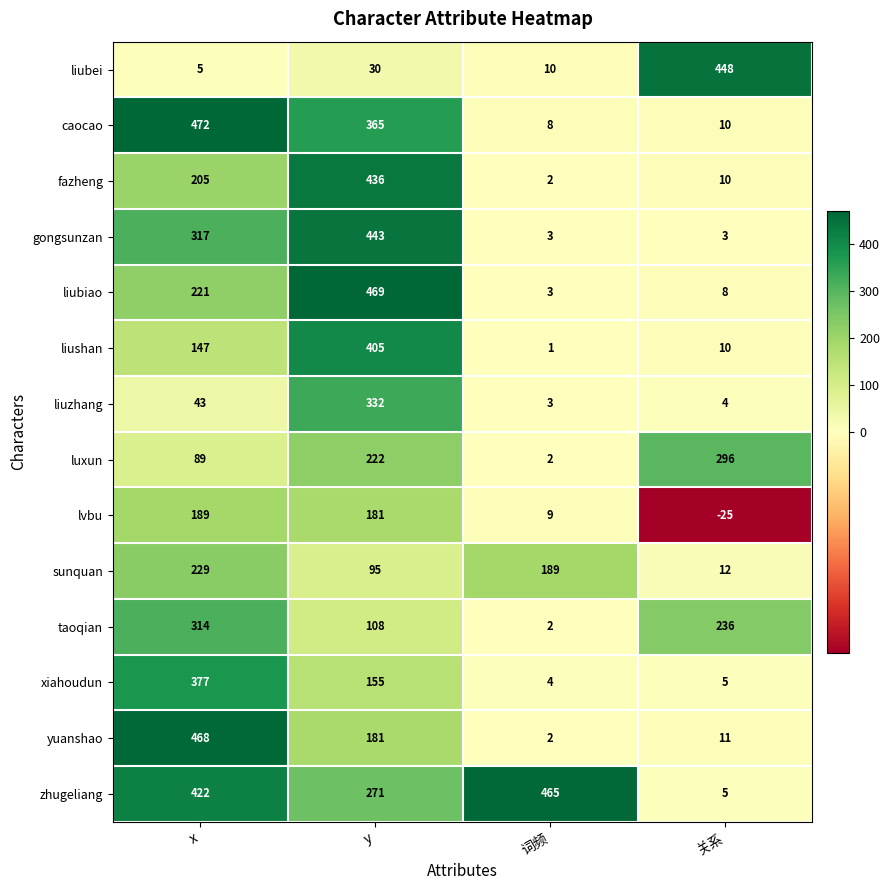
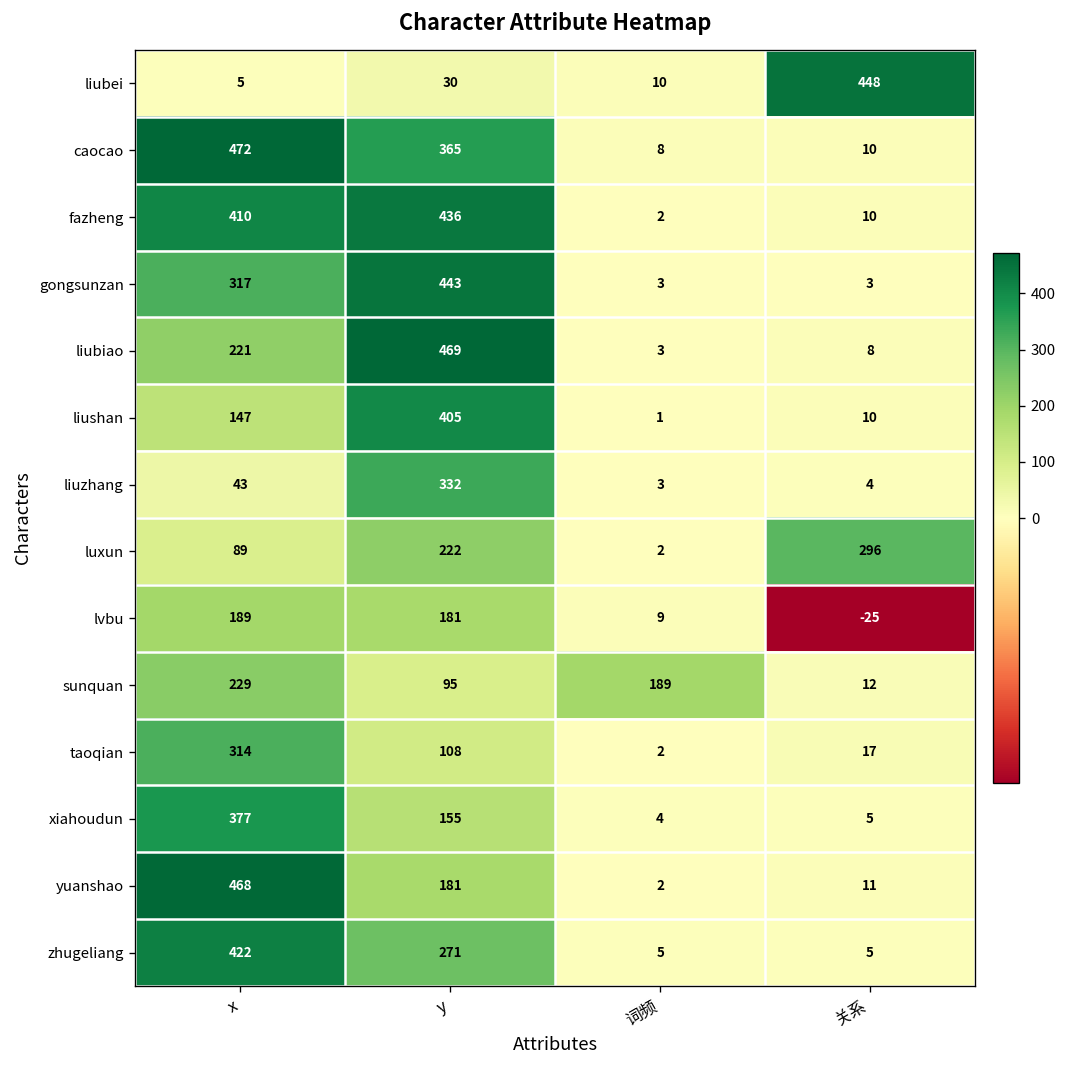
  {
    "liubei": {
      "x": 5,
      "y": 30,
      "词频": 10,
      "关系": 448
    },
    "caocao": {
      "x": 472,
      "y": 365,
      "词频": 8,
      "关系": 10
    },
    "fazheng": {
-     "x": 205,
+     "x": 410,
      "y": 436,
      "词频": 2,
      "关系": 10
    },
    "gongsunzan": {
      "x": 317,
      "y": 443,
      "词频": 3,
      "关系": 3
    },
    "liubiao": {
      "x": 221,
      "y": 469,
      "词频": 3,
      "关系": 8
    },
    "liushan": {
      "x": 147,
      "y": 405,
      "词频": 1,
      "关系": 10
    },
    "liuzhang": {
      "x": 43,
      "y": 332,
      "词频": 3,
      "关系": 4
    },
    "luxun": {
      "x": 89,
      "y": 222,
      "词频": 2,
      "关系": 296
    },
    "lvbu": {
      "x": 189,
      "y": 181,
      "词频": 9,
      "关系": -25
    },
    "sunquan": {
      "x": 229,
      "y": 95,
      "词频": 189,
      "关系": 12
    },
    "taoqian": {
      "x": 314,
      "y": 108,
      "词频": 2,
-     "关系": 236
+     "关系": 17
    },
    "xiahoudun": {
      "x": 377,
      "y": 155,
      "词频": 4,
      "关系": 5
    },
    "yuanshao": {
      "x": 468,
      "y": 181,
      "词频": 2,
      "关系": 11
    },
    "zhugeliang": {
      "x": 422,
      "y": 271,
-     "词频": 465,
+     "词频": 5,
      "关系": 5
    }
  }
